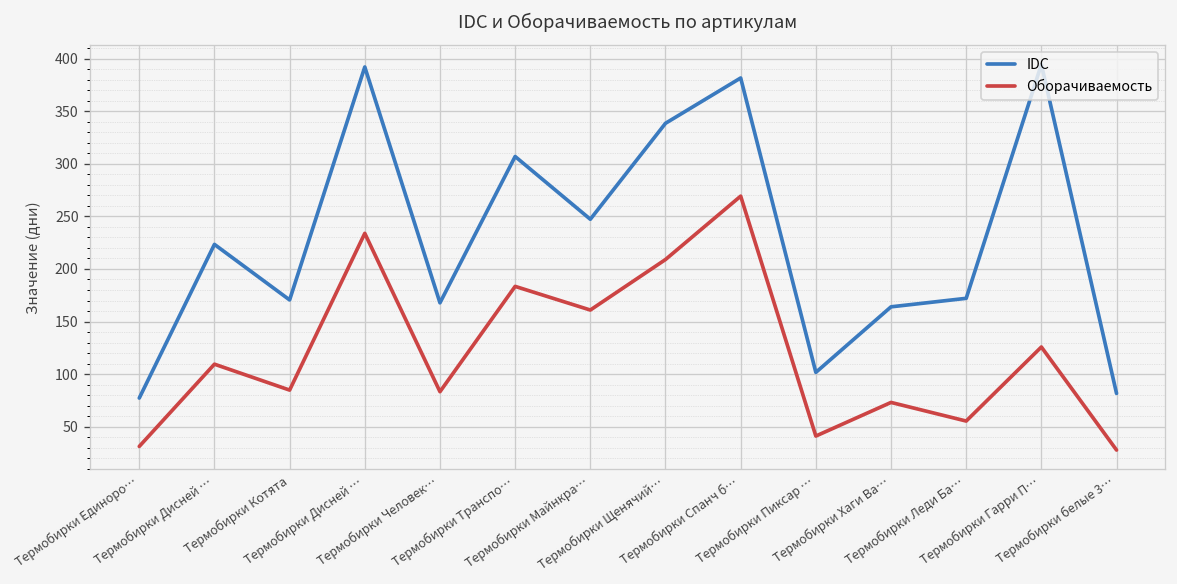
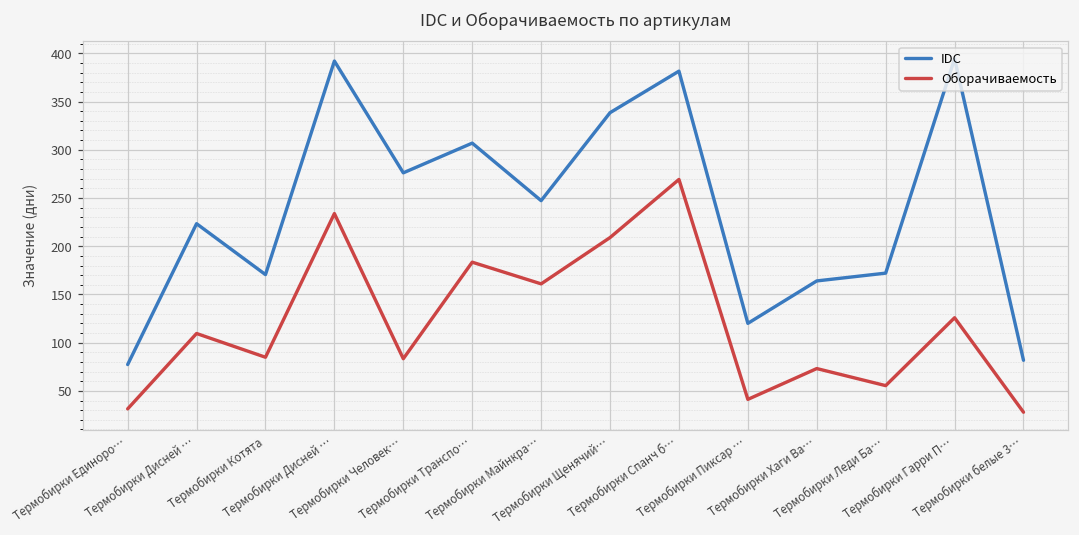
  {
    "IDC": {
      "Термобирки Единоро…": 80,
      "Термобирки Котята": 170,
-     "Термобирки Человек…": 170,
+     "Термобирки Человек…": 280,
      "Термобирки Транспо…": 310,
      "Термобирки Майнкра…": 250,
      "Термобирки Щенячий…": 340,
      "Термобирки Спанч б…": 380,
-     "Термобирки Пиксар …": 100,
+     "Термобирки Пиксар …": 120,
      "Термобирки Хаги Ва…": 160,
      "Термобирки Леди Ба…": 170,
      "Термобирки белые 3…": 80
    },
    "Оборачиваемость": {
      "Термобирки Единоро…": 30,
      "Термобирки Котята": 80,
      "Термобирки Человек…": 80,
      "Термобирки Транспо…": 180,
      "Термобирки Майнкра…": 160,
      "Термобирки Щенячий…": 210,
      "Термобирки Спанч б…": 270,
      "Термобирки Пиксар …": 40,
      "Термобирки Хаги Ва…": 70,
      "Термобирки Леди Ба…": 60,
      "Термобирки Гарри П…": 130,
      "Термобирки белые 3…": 30
    }
  }
